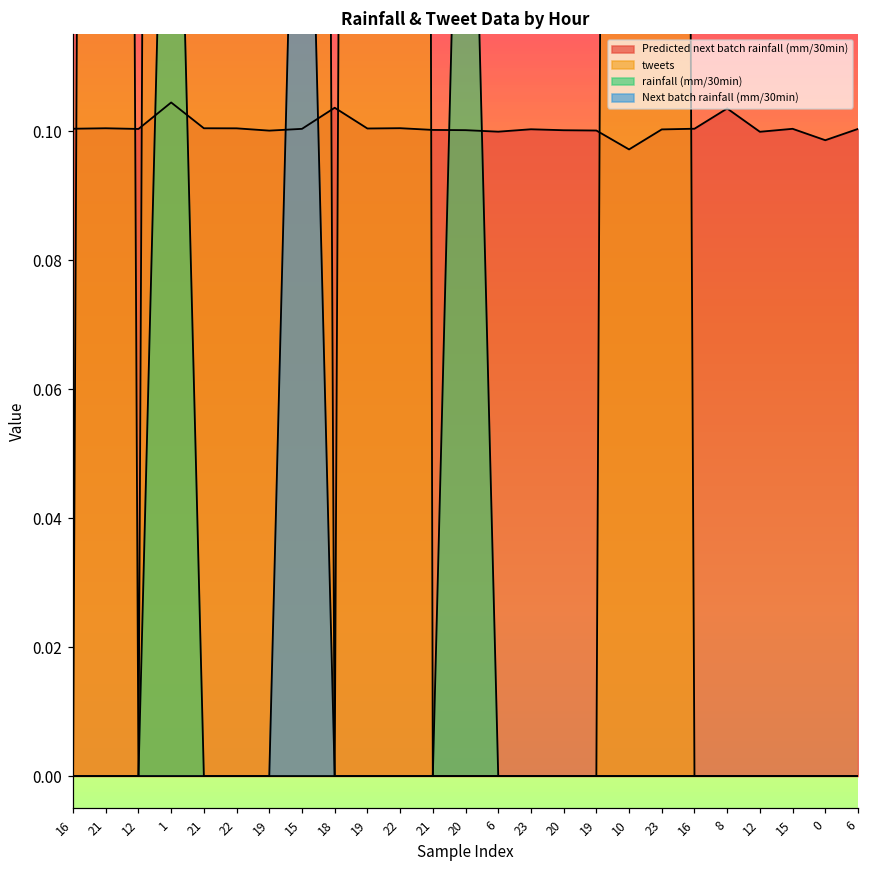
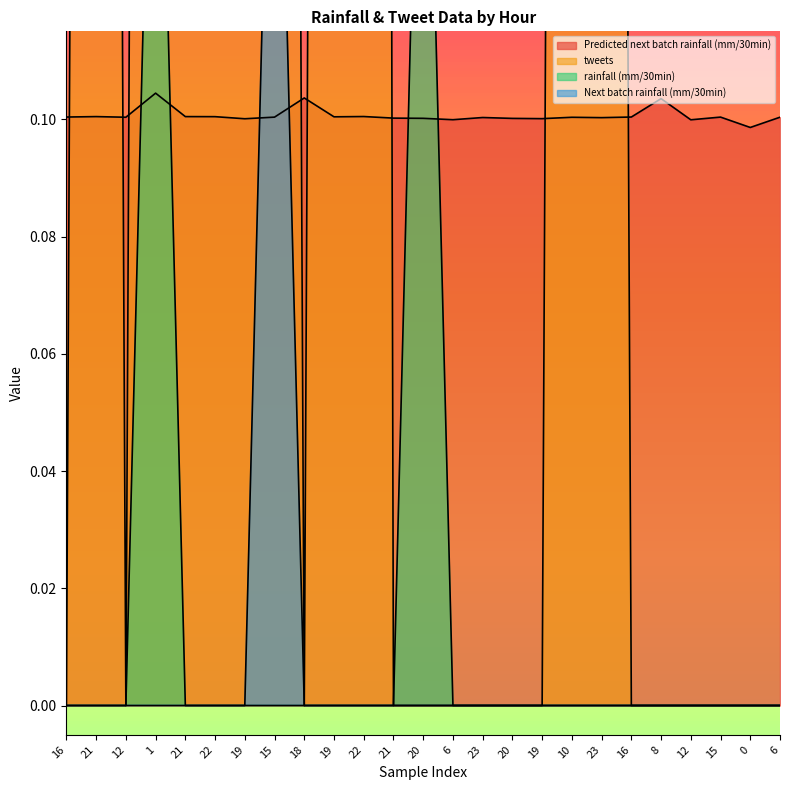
  {
    "Predicted next batch rainfall (mm/30min)": {
      "1": 0.104,
      "18": 0.104,
-     "10": 0.097,
+     "10": 0.100,
      "0": 0.099
    },
    "Next batch rainfall (mm/30min)": {
      "1": 0.000
    }
  }
